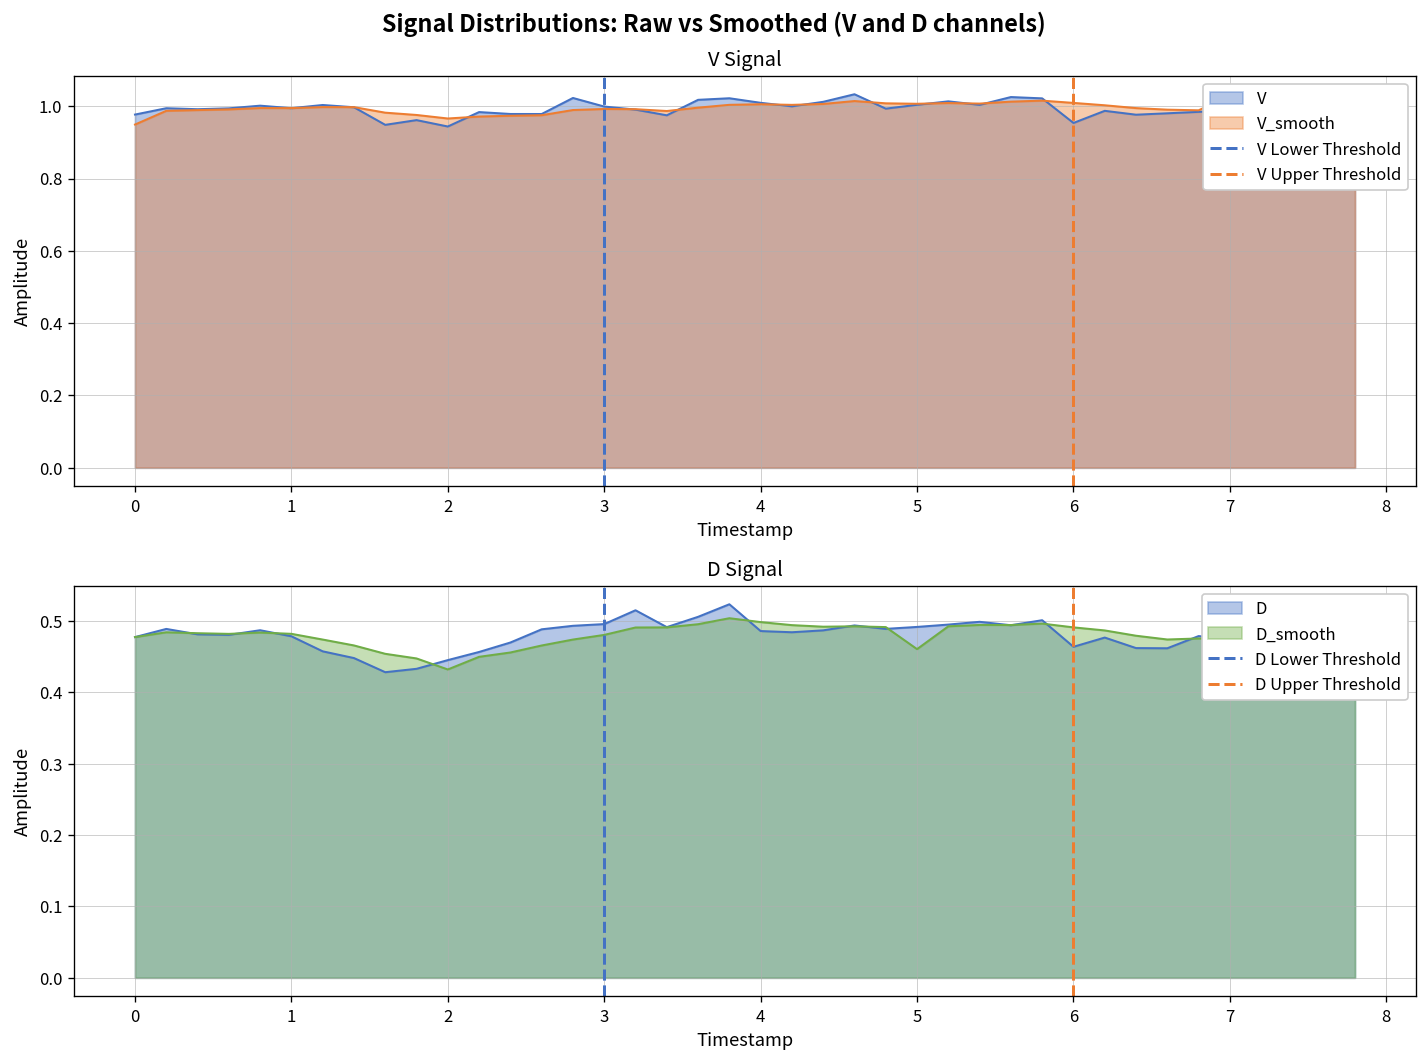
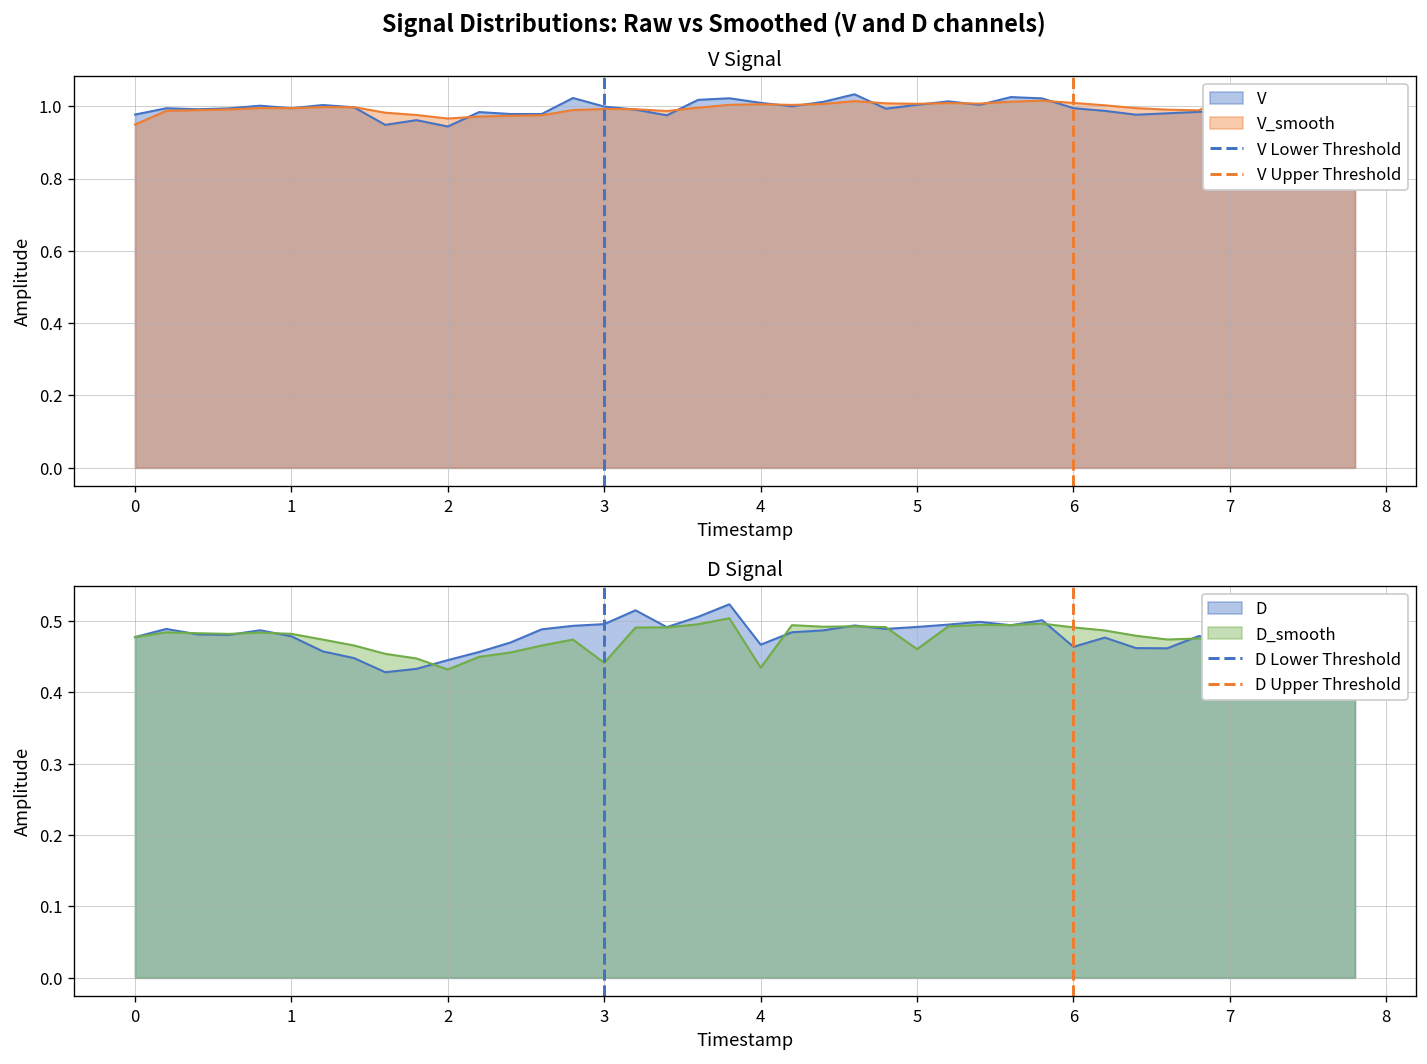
  {
    "V Signal": {
      "V": {
        "0": 0.98,
        "2": 0.94,
-       "6": 0.95
+       "6": 0.99
      },
      "V_smooth": {
        "0": 0.95,
        "2": 0.97,
        "6": 1.01
      }
    },
    "D Signal": {
      "D": {
        "2": 0.45,
        "3": 0.50,
-       "4": 0.49,
+       "4": 0.47,
        "5": 0.49,
        "6": 0.46
      },
      "D_smooth": {
        "2": 0.43,
-       "3": 0.48,
-       "4": 0.50,
+       "3": 0.44,
+       "4": 0.43,
        "5": 0.46,
        "6": 0.49
      }
    }
  }
